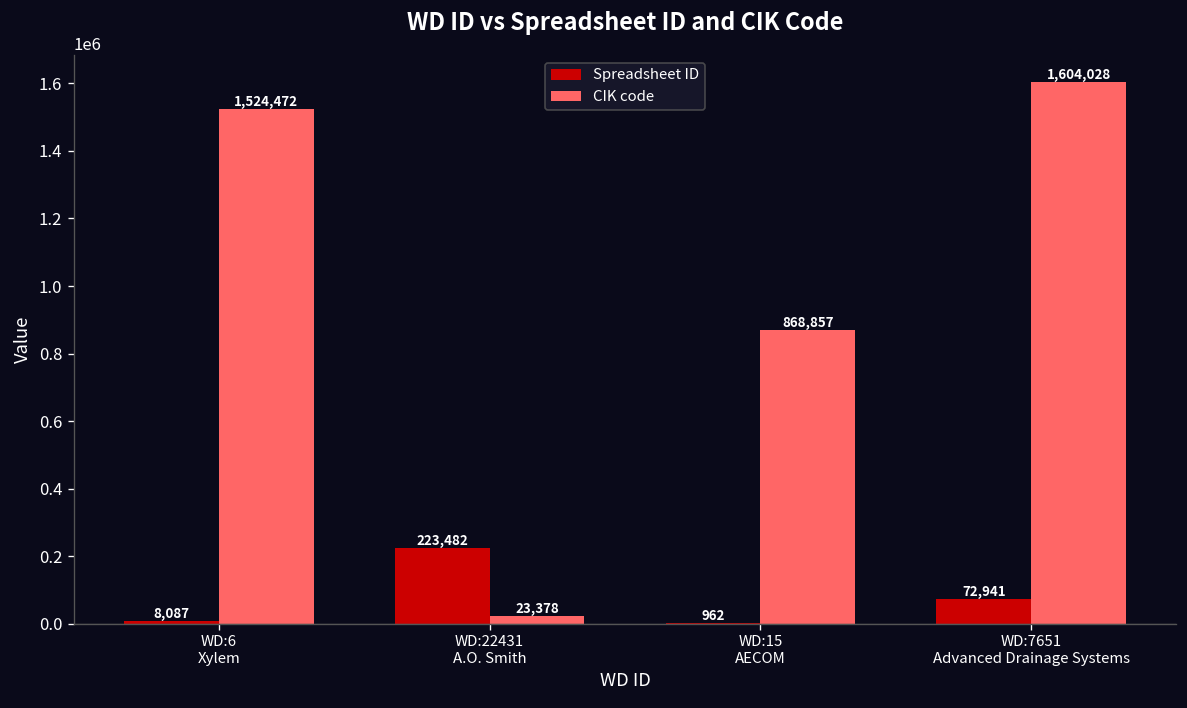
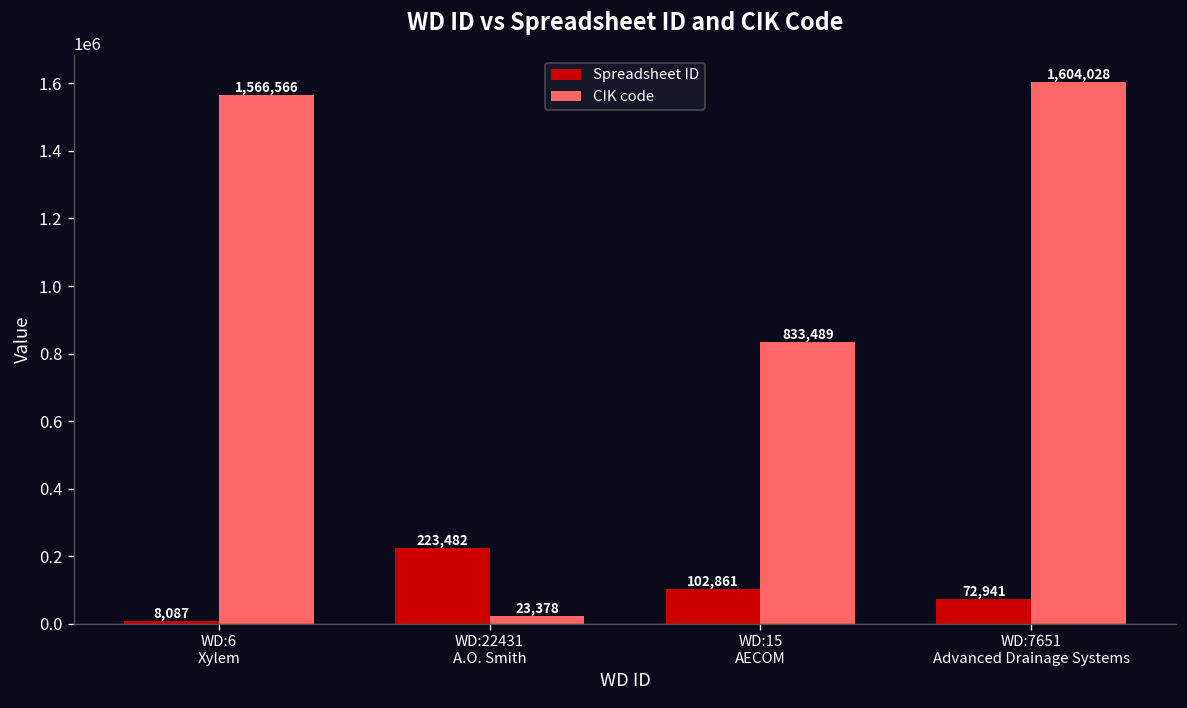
  {
    "Spreadsheet ID": {
      "WD:6 Xylem": "8,087",
      "WD:22431 A.O. Smith": "223,482",
-     "WD:15 AECOM": "962",
+     "WD:15 AECOM": "102,861",
      "WD:7651 Advanced Drainage Systems": "72,941"
    },
    "CIK code": {
-     "WD:6 Xylem": "1,524,472",
+     "WD:6 Xylem": "1,566,566",
      "WD:22431 A.O. Smith": "23,378",
-     "WD:15 AECOM": "868,857",
+     "WD:15 AECOM": "833,489",
      "WD:7651 Advanced Drainage Systems": "1,604,028"
    }
  }
